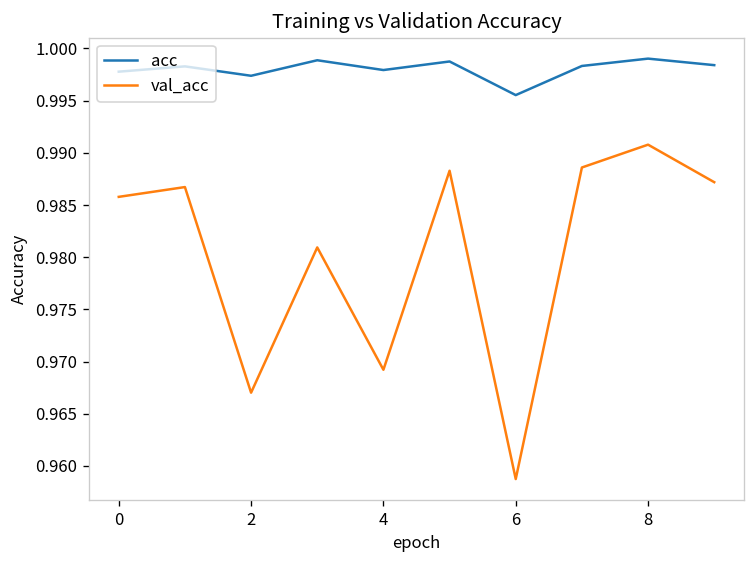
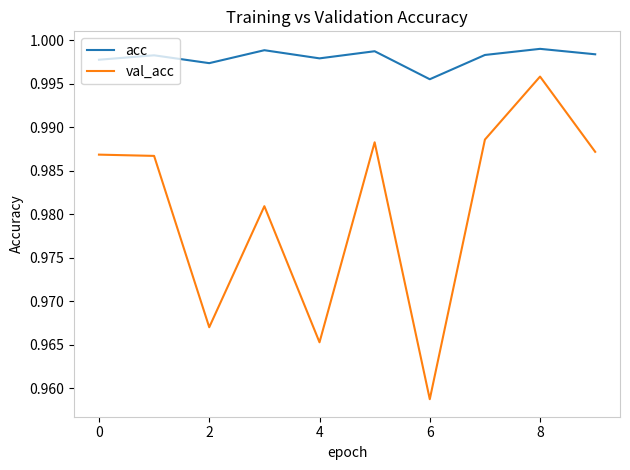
  {
    "acc": {
      "2": 0.997,
      "4": 0.998,
      "6": 0.996,
      "8": 0.999
    },
    "val_acc": {
-     "0": 0.986,
+     "0": 0.987,
      "2": 0.967,
-     "4": 0.969,
+     "4": 0.965,
      "6": 0.959,
-     "8": 0.991
+     "8": 0.996
    }
  }
